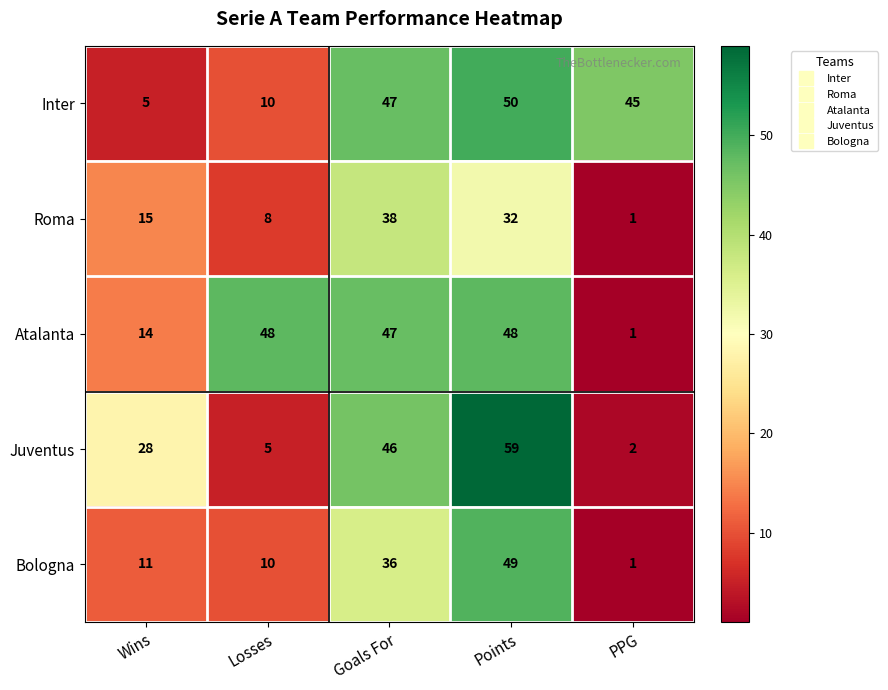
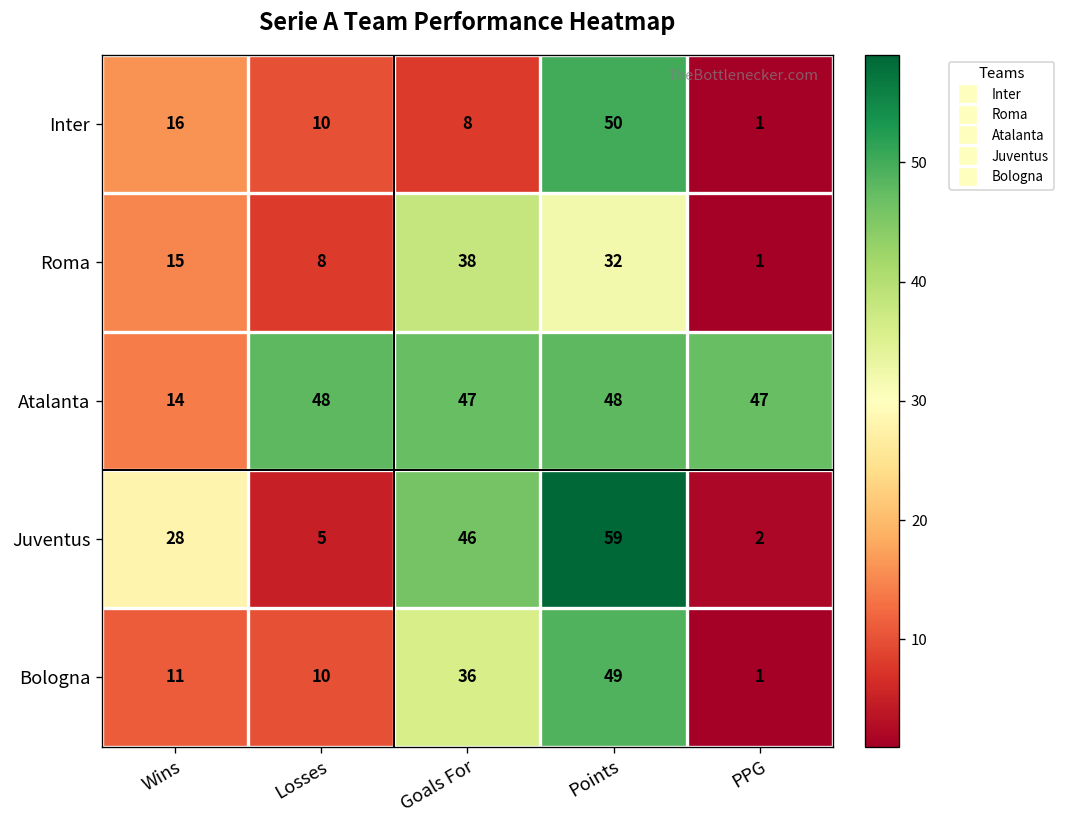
  {
    "Inter": {
-     "Wins": 5,
+     "Wins": 16,
      "Losses": 10,
-     "Goals For": 47,
+     "Goals For": 8,
      "Points": 50,
-     "PPG": 45
+     "PPG": 1
    },
    "Roma": {
      "Wins": 15,
      "Losses": 8,
      "Goals For": 38,
      "Points": 32,
      "PPG": 1
    },
    "Atalanta": {
      "Wins": 14,
      "Losses": 48,
      "Goals For": 47,
      "Points": 48,
-     "PPG": 1
+     "PPG": 47
    },
    "Juventus": {
      "Wins": 28,
      "Losses": 5,
      "Goals For": 46,
      "Points": 59,
      "PPG": 2
    },
    "Bologna": {
      "Wins": 11,
      "Losses": 10,
      "Goals For": 36,
      "Points": 49,
      "PPG": 1
    }
  }
